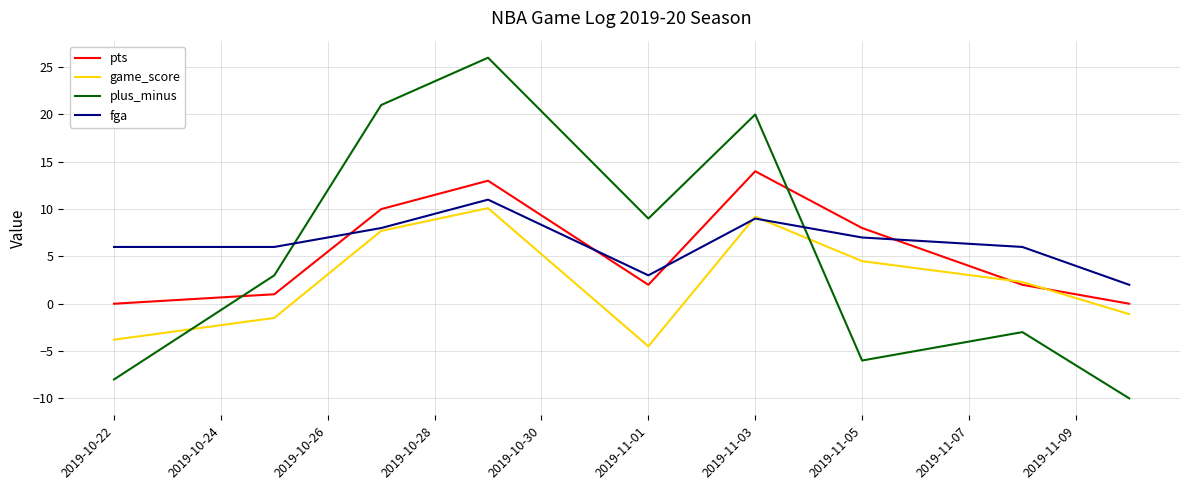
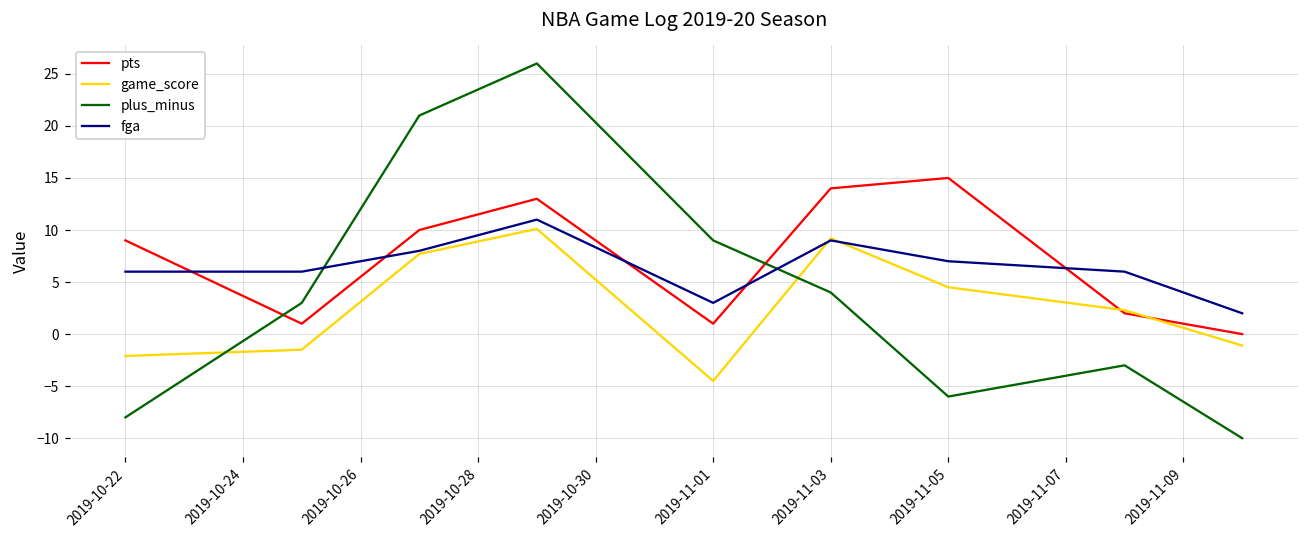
  {
    "pts": {
-     "2019-10-22": 0,
-     "2019-11-01": 2,
+     "2019-10-22": 9,
+     "2019-11-01": 1,
      "2019-11-03": 14,
-     "2019-11-05": 8
+     "2019-11-05": 15
    },
    "game_score": {
-     "2019-10-22": -4,
+     "2019-10-22": -2,
      "2019-11-01": -5,
      "2019-11-05": 5
    },
    "plus_minus": {
      "2019-10-22": -8,
      "2019-11-01": 9,
-     "2019-11-03": 20,
+     "2019-11-03": 4,
      "2019-11-05": -6
    },
    "fga": {
      "2019-10-22": 6,
      "2019-11-01": 3,
      "2019-11-05": 7
    }
  }
